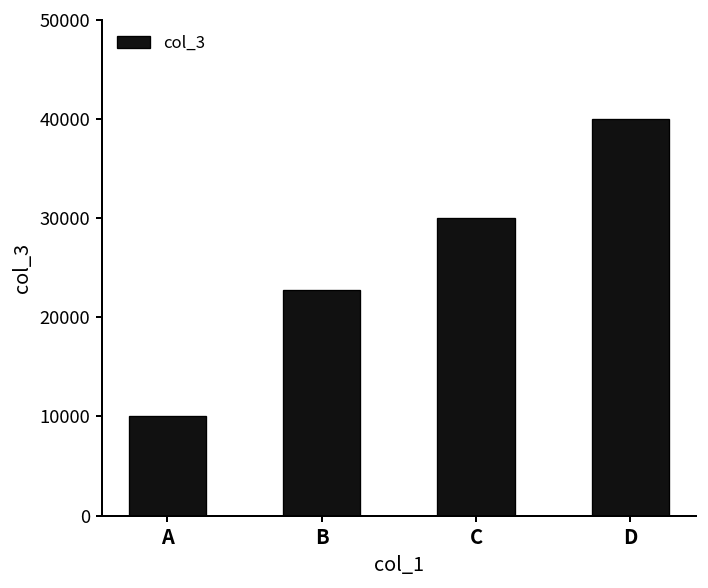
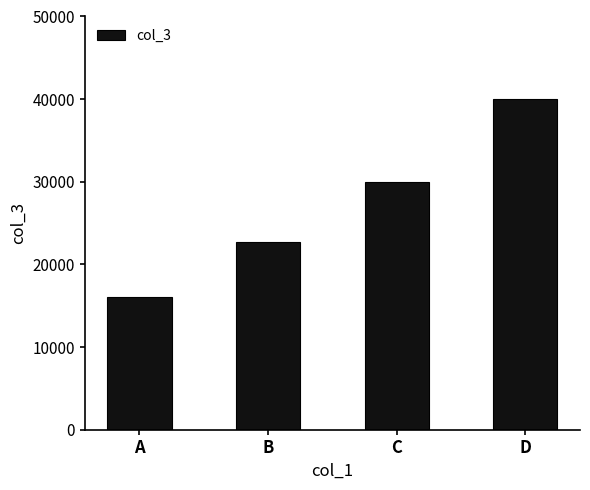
  {
-   "A": 10000,
+   "A": 16000,
    "B": 23000,
    "C": 30000,
    "D": 40000
  }
